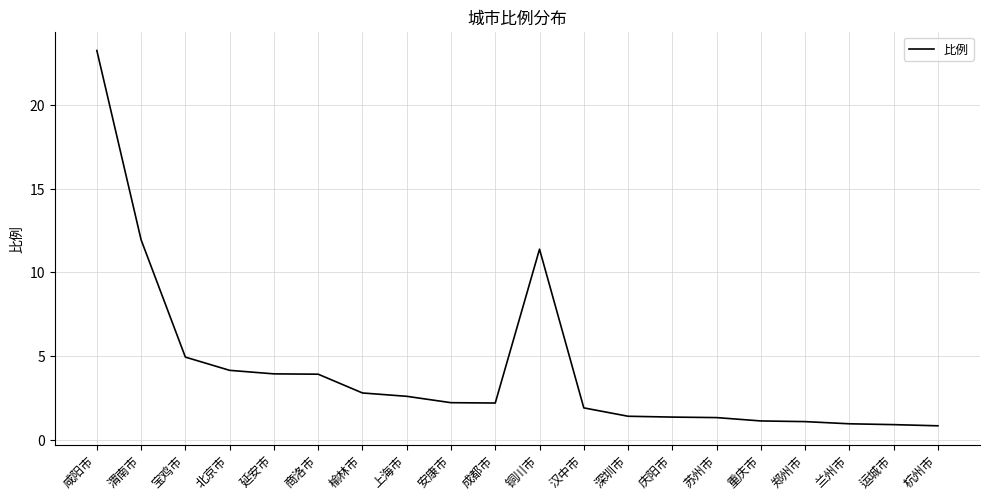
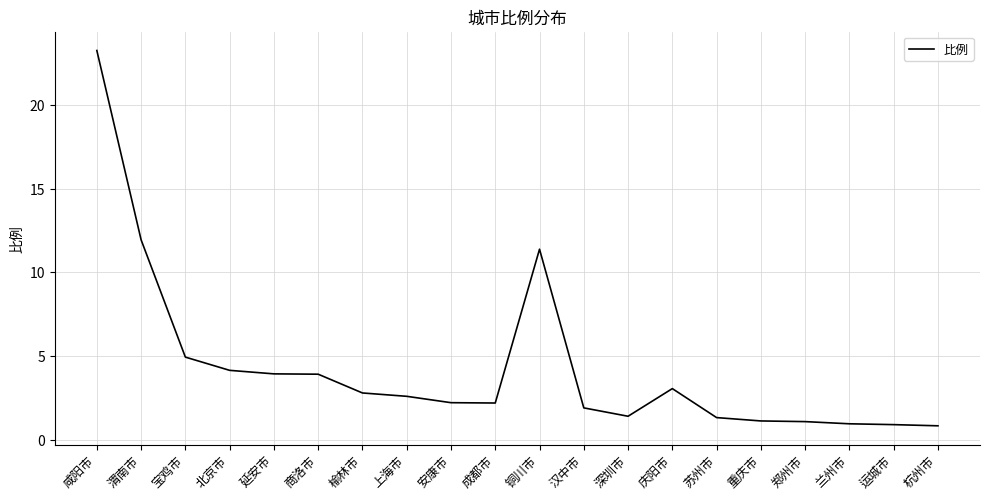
  {
    "咸阳市": 23.2,
    "渭南市": 11.9,
    "宝鸡市": 4.9,
    "北京市": 4.2,
    "延安市": 3.9,
    "商洛市": 3.9,
    "榆林市": 2.8,
    "上海市": 2.6,
    "安康市": 2.2,
    "成都市": 2.2,
    "铜川市": 11.4,
    "汉中市": 1.9,
    "深圳市": 1.4,
-   "庆阳市": 1.4,
+   "庆阳市": 3.1,
    "苏州市": 1.3,
    "重庆市": 1.1,
    "郑州市": 1.1,
    "兰州市": 1.0,
    "运城市": 0.9,
    "杭州市": 0.8
  }
